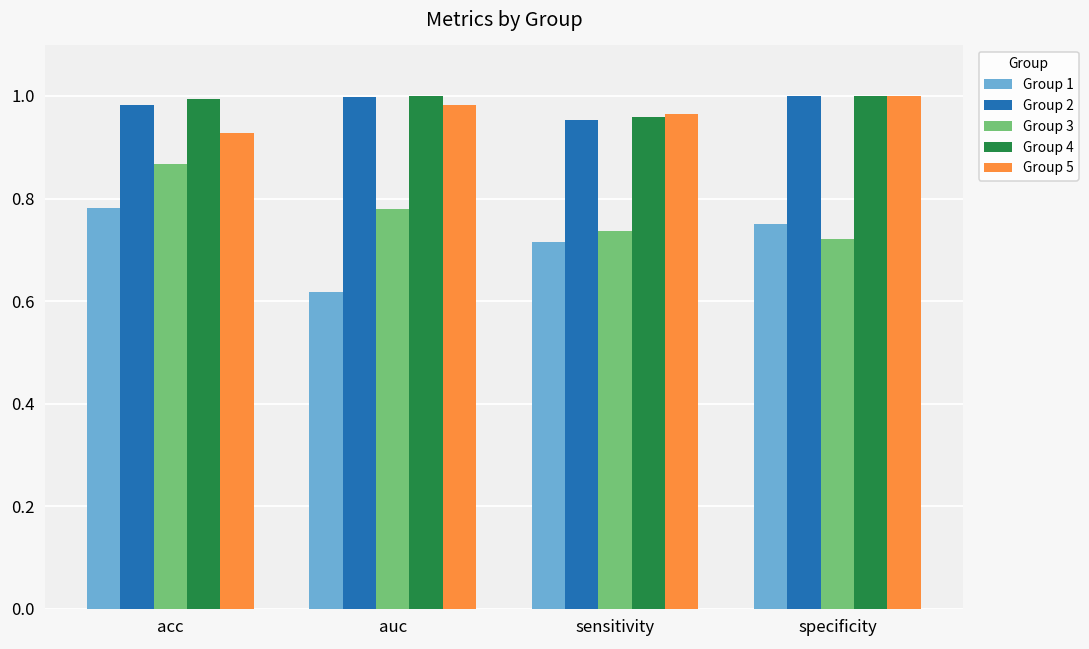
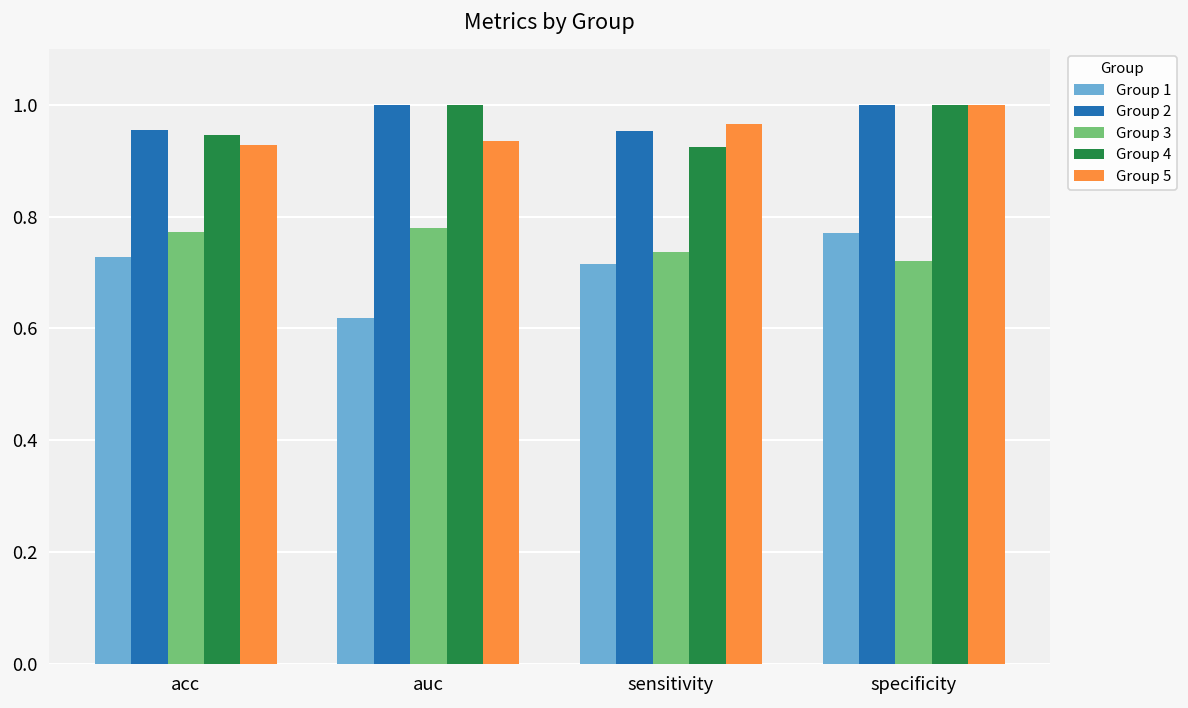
  {
    "Group 1": {
-     "acc": 0.78,
+     "acc": 0.73,
      "auc": 0.62,
      "sensitivity": 0.71,
-     "specificity": 0.75
+     "specificity": 0.77
    },
    "Group 2": {
-     "acc": 0.98,
+     "acc": 0.95,
      "auc": 1.00,
      "sensitivity": 0.95,
      "specificity": 1.00
    },
    "Group 3": {
-     "acc": 0.87,
+     "acc": 0.77,
      "auc": 0.78,
      "sensitivity": 0.74,
      "specificity": 0.72
    },
    "Group 4": {
-     "acc": 0.99,
+     "acc": 0.95,
      "auc": 1.00,
-     "sensitivity": 0.96,
+     "sensitivity": 0.93,
      "specificity": 1.00
    },
    "Group 5": {
      "acc": 0.93,
-     "auc": 0.98,
+     "auc": 0.93,
      "sensitivity": 0.97,
      "specificity": 1.00
    }
  }
